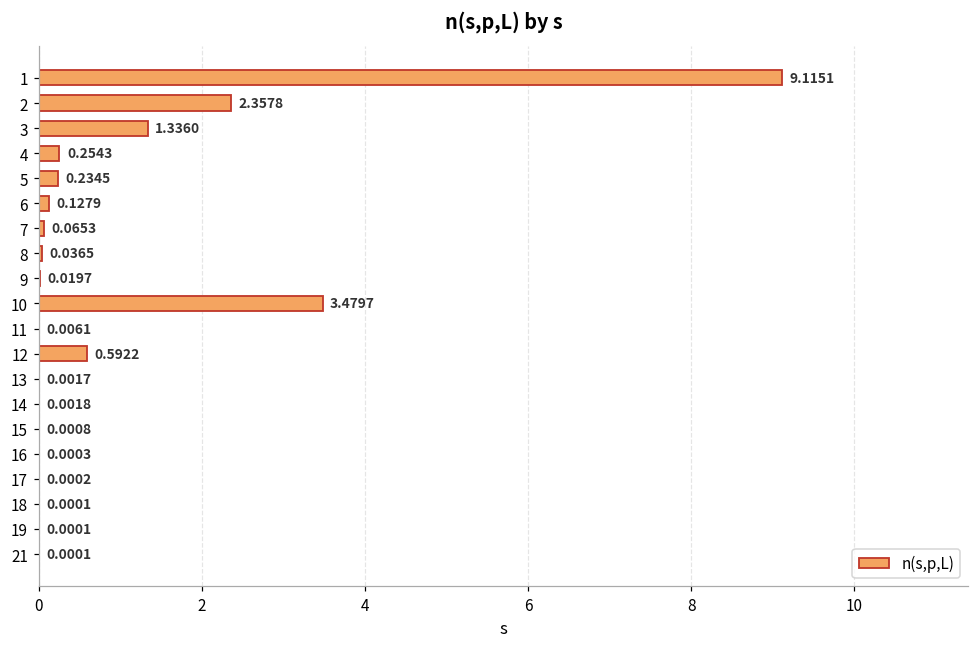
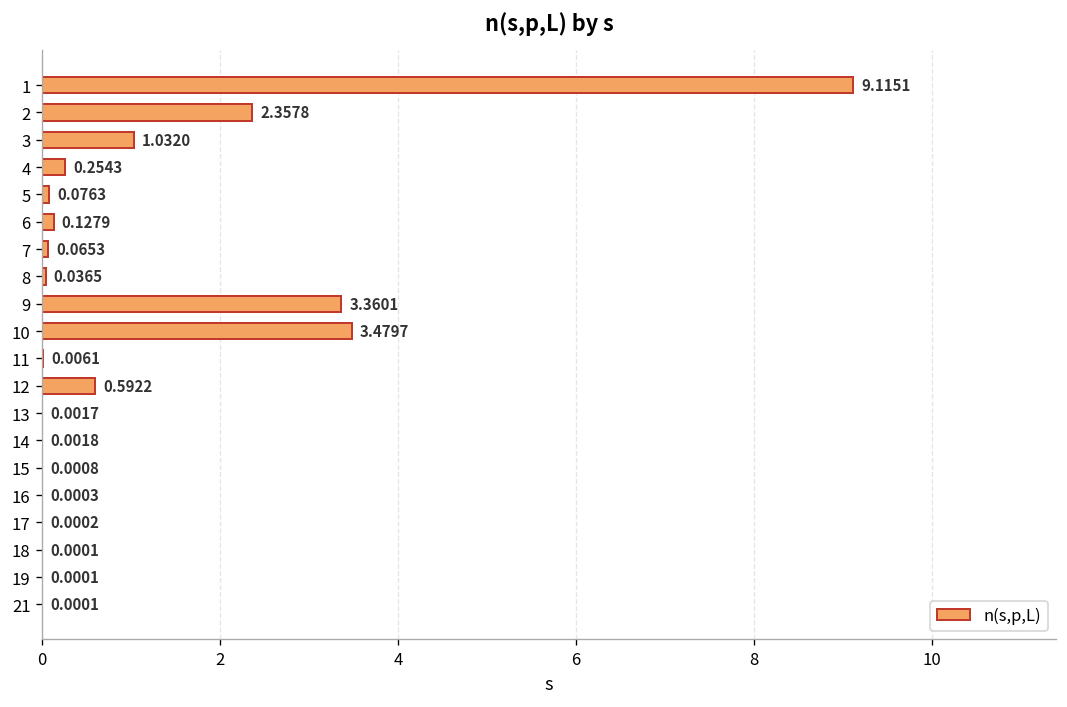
  {
    "1": 9.1151,
    "2": 2.3578,
-   "3": 1.3360,
+   "3": 1.0320,
    "4": 0.2543,
-   "5": 0.2345,
+   "5": 0.0763,
    "6": 0.1279,
    "7": 0.0653,
    "8": 0.0365,
-   "9": 0.0197,
+   "9": 3.3601,
    "10": 3.4797,
    "11": 0.0061,
    "12": 0.5922,
    "13": 0.0017,
    "14": 0.0018,
    "15": 0.0008,
    "16": 0.0003,
    "17": 0.0002,
    "18": 0.0001,
    "19": 0.0001,
    "21": 0.0001
  }
